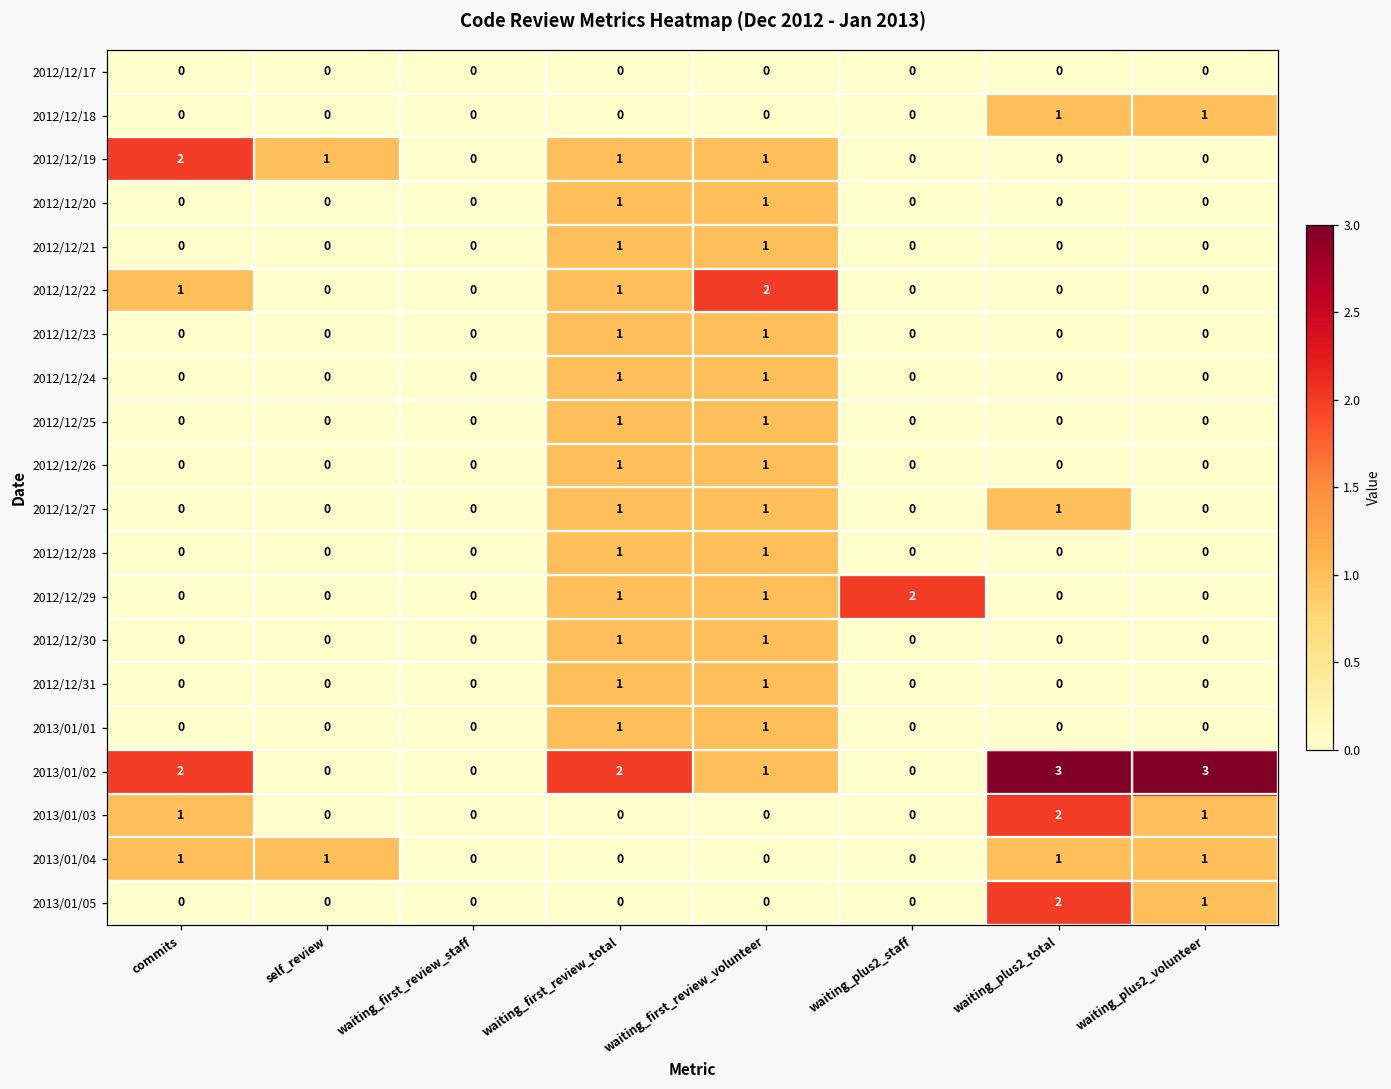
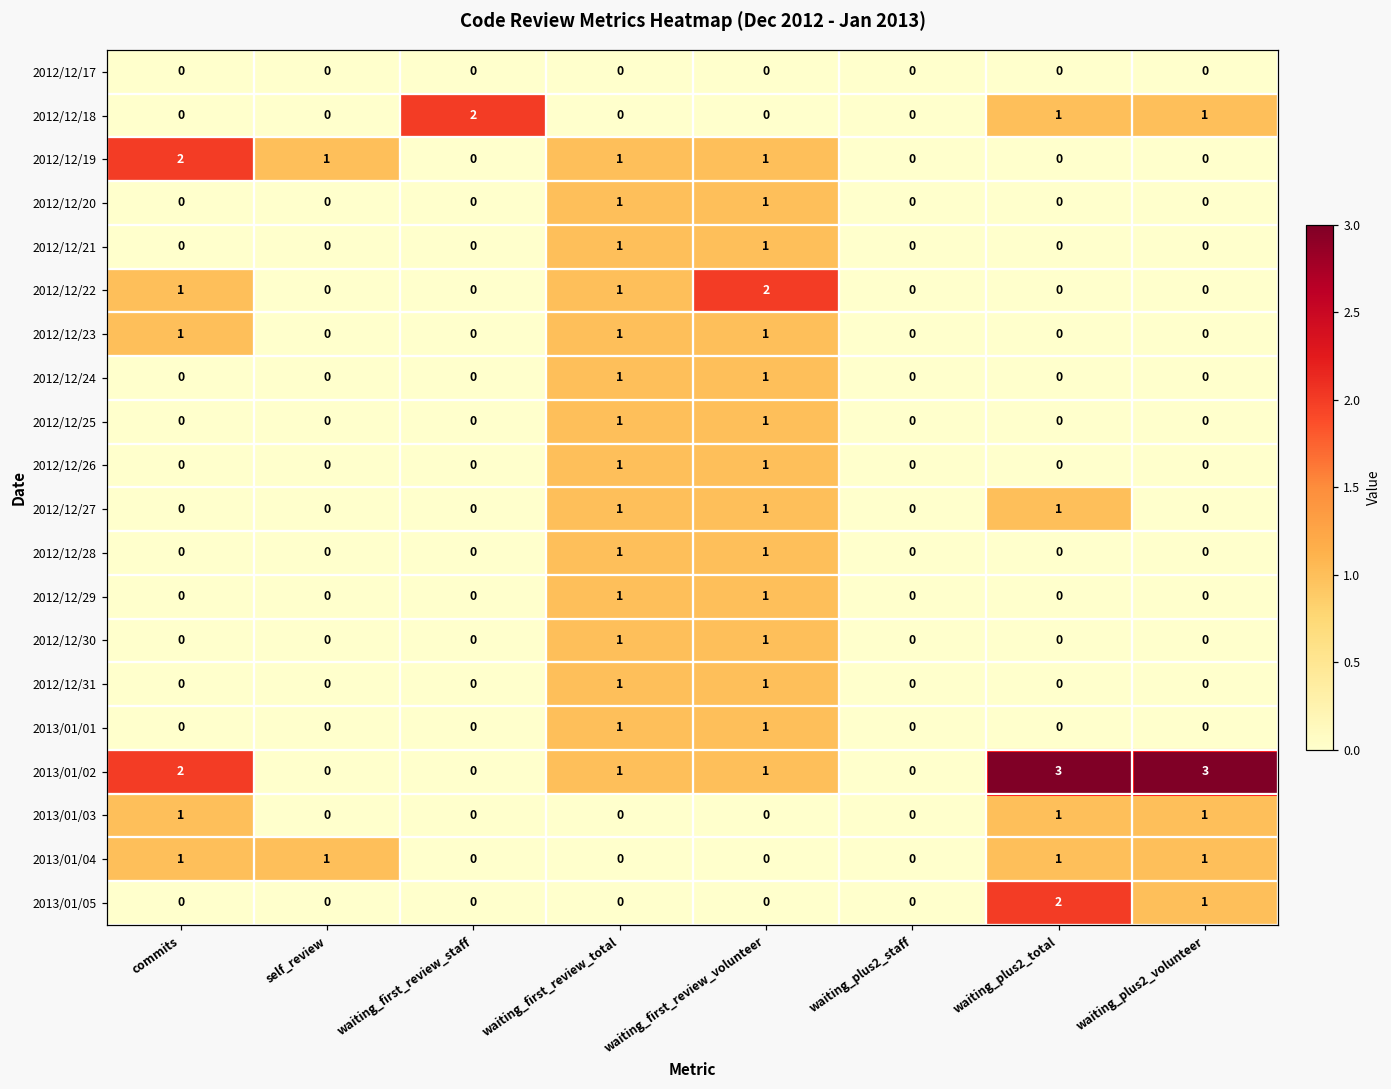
  {
    "2012/12/17": {
      "commits": 0,
      "self_review": 0,
      "waiting_first_review_staff": 0,
      "waiting_first_review_total": 0,
      "waiting_first_review_volunteer": 0,
      "waiting_plus2_staff": 0,
      "waiting_plus2_total": 0,
      "waiting_plus2_volunteer": 0
    },
    "2012/12/18": {
      "commits": 0,
      "self_review": 0,
-     "waiting_first_review_staff": 0,
+     "waiting_first_review_staff": 2,
      "waiting_first_review_total": 0,
      "waiting_first_review_volunteer": 0,
      "waiting_plus2_staff": 0,
      "waiting_plus2_total": 1,
      "waiting_plus2_volunteer": 1
    },
    "2012/12/19": {
      "commits": 2,
      "self_review": 1,
      "waiting_first_review_staff": 0,
      "waiting_first_review_total": 1,
      "waiting_first_review_volunteer": 1,
      "waiting_plus2_staff": 0,
      "waiting_plus2_total": 0,
      "waiting_plus2_volunteer": 0
    },
    "2012/12/20": {
      "commits": 0,
      "self_review": 0,
      "waiting_first_review_staff": 0,
      "waiting_first_review_total": 1,
      "waiting_first_review_volunteer": 1,
      "waiting_plus2_staff": 0,
      "waiting_plus2_total": 0,
      "waiting_plus2_volunteer": 0
    },
    "2012/12/21": {
      "commits": 0,
      "self_review": 0,
      "waiting_first_review_staff": 0,
      "waiting_first_review_total": 1,
      "waiting_first_review_volunteer": 1,
      "waiting_plus2_staff": 0,
      "waiting_plus2_total": 0,
      "waiting_plus2_volunteer": 0
    },
    "2012/12/22": {
      "commits": 1,
      "self_review": 0,
      "waiting_first_review_staff": 0,
      "waiting_first_review_total": 1,
      "waiting_first_review_volunteer": 2,
      "waiting_plus2_staff": 0,
      "waiting_plus2_total": 0,
      "waiting_plus2_volunteer": 0
    },
    "2012/12/23": {
-     "commits": 0,
+     "commits": 1,
      "self_review": 0,
      "waiting_first_review_staff": 0,
      "waiting_first_review_total": 1,
      "waiting_first_review_volunteer": 1,
      "waiting_plus2_staff": 0,
      "waiting_plus2_total": 0,
      "waiting_plus2_volunteer": 0
    },
    "2012/12/24": {
      "commits": 0,
      "self_review": 0,
      "waiting_first_review_staff": 0,
      "waiting_first_review_total": 1,
      "waiting_first_review_volunteer": 1,
      "waiting_plus2_staff": 0,
      "waiting_plus2_total": 0,
      "waiting_plus2_volunteer": 0
    },
    "2012/12/25": {
      "commits": 0,
      "self_review": 0,
      "waiting_first_review_staff": 0,
      "waiting_first_review_total": 1,
      "waiting_first_review_volunteer": 1,
      "waiting_plus2_staff": 0,
      "waiting_plus2_total": 0,
      "waiting_plus2_volunteer": 0
    },
    "2012/12/26": {
      "commits": 0,
      "self_review": 0,
      "waiting_first_review_staff": 0,
      "waiting_first_review_total": 1,
      "waiting_first_review_volunteer": 1,
      "waiting_plus2_staff": 0,
      "waiting_plus2_total": 0,
      "waiting_plus2_volunteer": 0
    },
    "2012/12/27": {
      "commits": 0,
      "self_review": 0,
      "waiting_first_review_staff": 0,
      "waiting_first_review_total": 1,
      "waiting_first_review_volunteer": 1,
      "waiting_plus2_staff": 0,
      "waiting_plus2_total": 1,
      "waiting_plus2_volunteer": 0
    },
    "2012/12/28": {
      "commits": 0,
      "self_review": 0,
      "waiting_first_review_staff": 0,
      "waiting_first_review_total": 1,
      "waiting_first_review_volunteer": 1,
      "waiting_plus2_staff": 0,
      "waiting_plus2_total": 0,
      "waiting_plus2_volunteer": 0
    },
    "2012/12/29": {
      "commits": 0,
      "self_review": 0,
      "waiting_first_review_staff": 0,
      "waiting_first_review_total": 1,
      "waiting_first_review_volunteer": 1,
-     "waiting_plus2_staff": 2,
+     "waiting_plus2_staff": 0,
      "waiting_plus2_total": 0,
      "waiting_plus2_volunteer": 0
    },
    "2012/12/30": {
      "commits": 0,
      "self_review": 0,
      "waiting_first_review_staff": 0,
      "waiting_first_review_total": 1,
      "waiting_first_review_volunteer": 1,
      "waiting_plus2_staff": 0,
      "waiting_plus2_total": 0,
      "waiting_plus2_volunteer": 0
    },
    "2012/12/31": {
      "commits": 0,
      "self_review": 0,
      "waiting_first_review_staff": 0,
      "waiting_first_review_total": 1,
      "waiting_first_review_volunteer": 1,
      "waiting_plus2_staff": 0,
      "waiting_plus2_total": 0,
      "waiting_plus2_volunteer": 0
    },
    "2013/01/01": {
      "commits": 0,
      "self_review": 0,
      "waiting_first_review_staff": 0,
      "waiting_first_review_total": 1,
      "waiting_first_review_volunteer": 1,
      "waiting_plus2_staff": 0,
      "waiting_plus2_total": 0,
      "waiting_plus2_volunteer": 0
    },
    "2013/01/02": {
      "commits": 2,
      "self_review": 0,
      "waiting_first_review_staff": 0,
-     "waiting_first_review_total": 2,
+     "waiting_first_review_total": 1,
      "waiting_first_review_volunteer": 1,
      "waiting_plus2_staff": 0,
      "waiting_plus2_total": 3,
      "waiting_plus2_volunteer": 3
    },
    "2013/01/03": {
      "commits": 1,
      "self_review": 0,
      "waiting_first_review_staff": 0,
      "waiting_first_review_total": 0,
      "waiting_first_review_volunteer": 0,
      "waiting_plus2_staff": 0,
-     "waiting_plus2_total": 2,
+     "waiting_plus2_total": 1,
      "waiting_plus2_volunteer": 1
    },
    "2013/01/04": {
      "commits": 1,
      "self_review": 1,
      "waiting_first_review_staff": 0,
      "waiting_first_review_total": 0,
      "waiting_first_review_volunteer": 0,
      "waiting_plus2_staff": 0,
      "waiting_plus2_total": 1,
      "waiting_plus2_volunteer": 1
    },
    "2013/01/05": {
      "commits": 0,
      "self_review": 0,
      "waiting_first_review_staff": 0,
      "waiting_first_review_total": 0,
      "waiting_first_review_volunteer": 0,
      "waiting_plus2_staff": 0,
      "waiting_plus2_total": 2,
      "waiting_plus2_volunteer": 1
    }
  }
